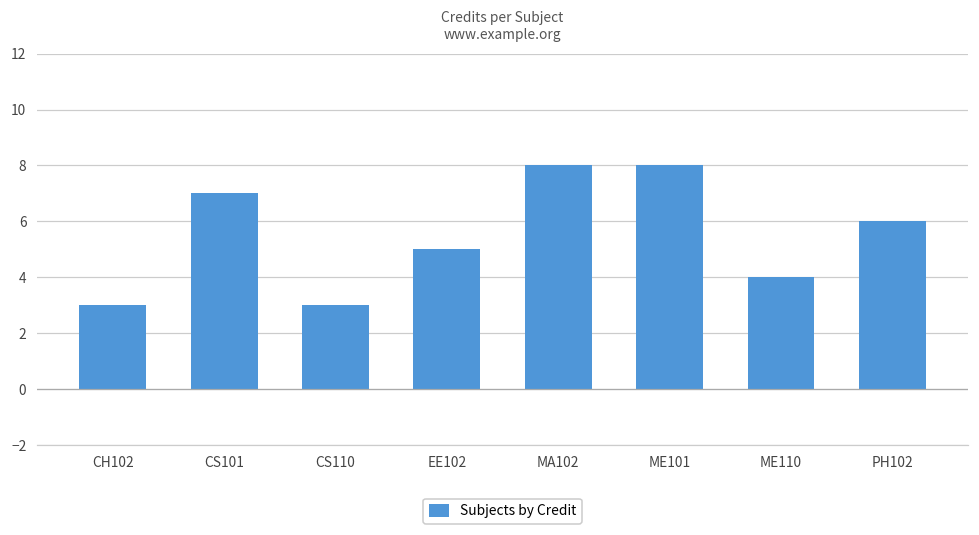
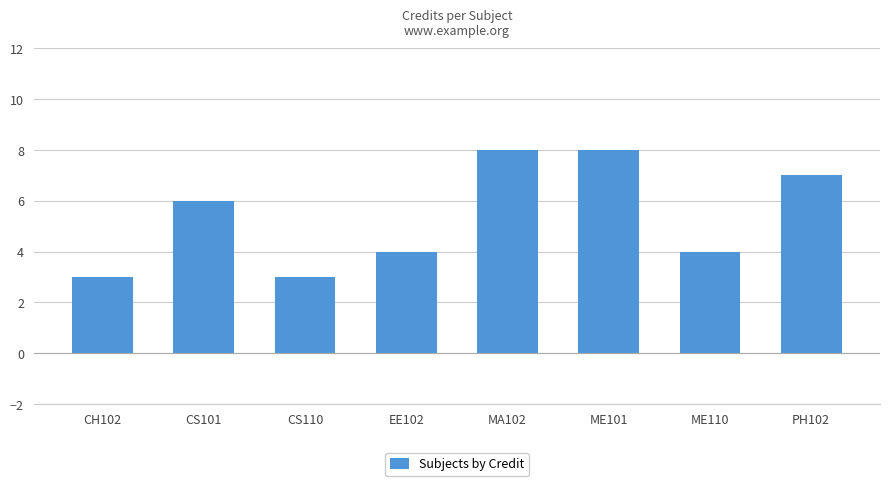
  {
    "CH102": 3,
-   "CS101": 7,
+   "CS101": 6,
    "CS110": 3,
-   "EE102": 5,
+   "EE102": 4,
    "MA102": 8,
    "ME101": 8,
    "ME110": 4,
-   "PH102": 6
+   "PH102": 7
  }
